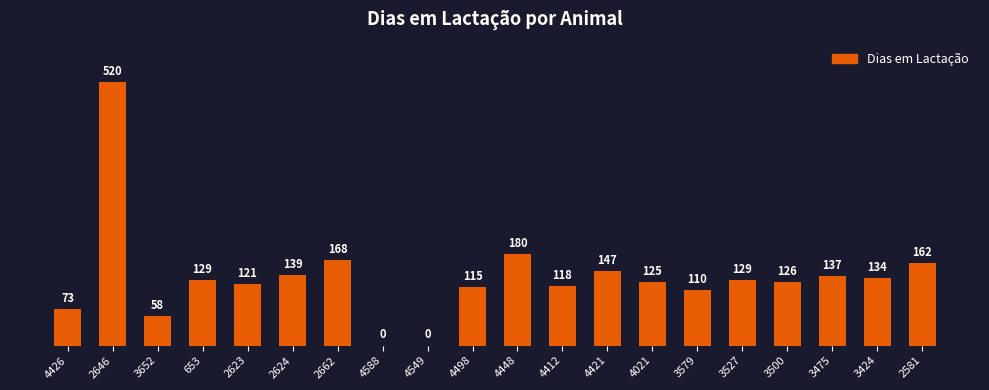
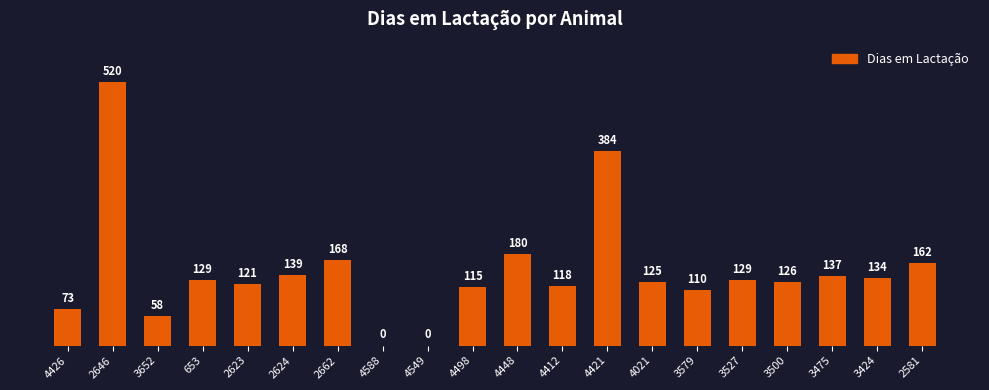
  {
    "4426": 73,
    "2646": 520,
    "3652": 58,
    "653": 129,
    "2623": 121,
    "2624": 139,
    "2662": 168,
    "4588": 0,
    "4549": 0,
    "4498": 115,
    "4448": 180,
    "4412": 118,
-   "4421": 147,
+   "4421": 384,
    "4021": 125,
    "3579": 110,
    "3527": 129,
    "3500": 126,
    "3475": 137,
    "3424": 134,
    "2581": 162
  }
